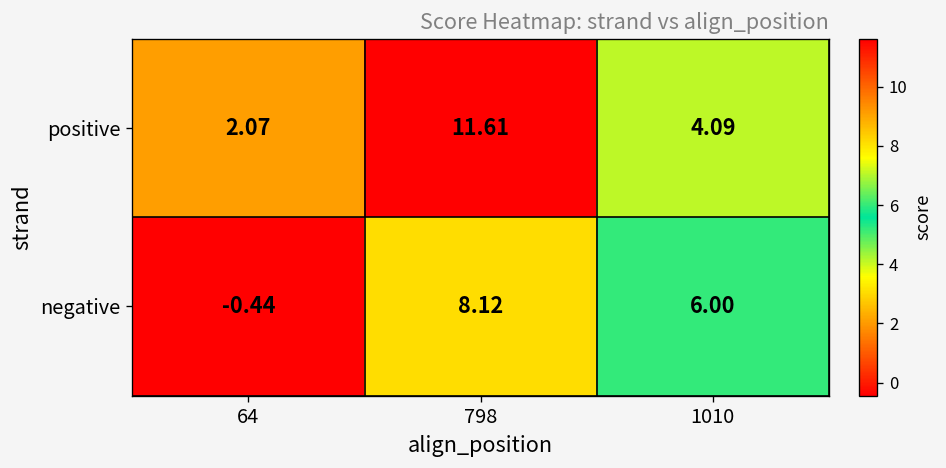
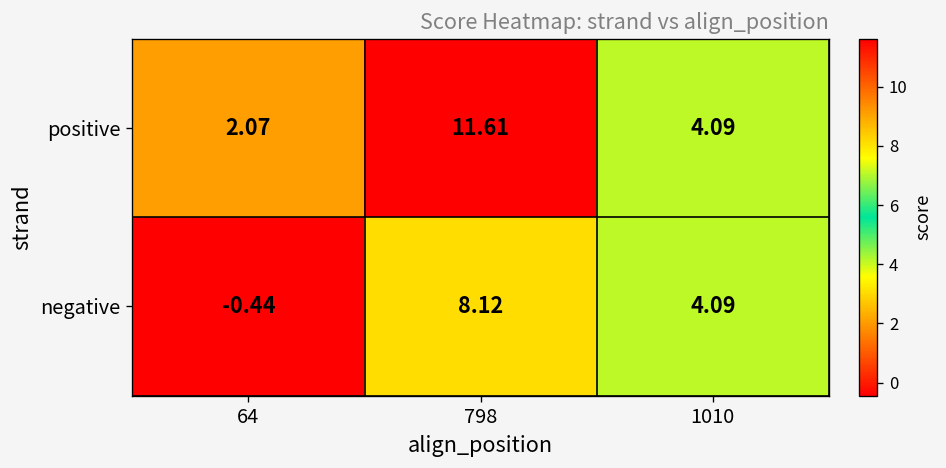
  {
    "positive": {
      "64": 2.07,
      "798": 11.61,
      "1010": 4.09
    },
    "negative": {
      "64": -0.44,
      "798": 8.12,
-     "1010": 6.00
+     "1010": 4.09
    }
  }
